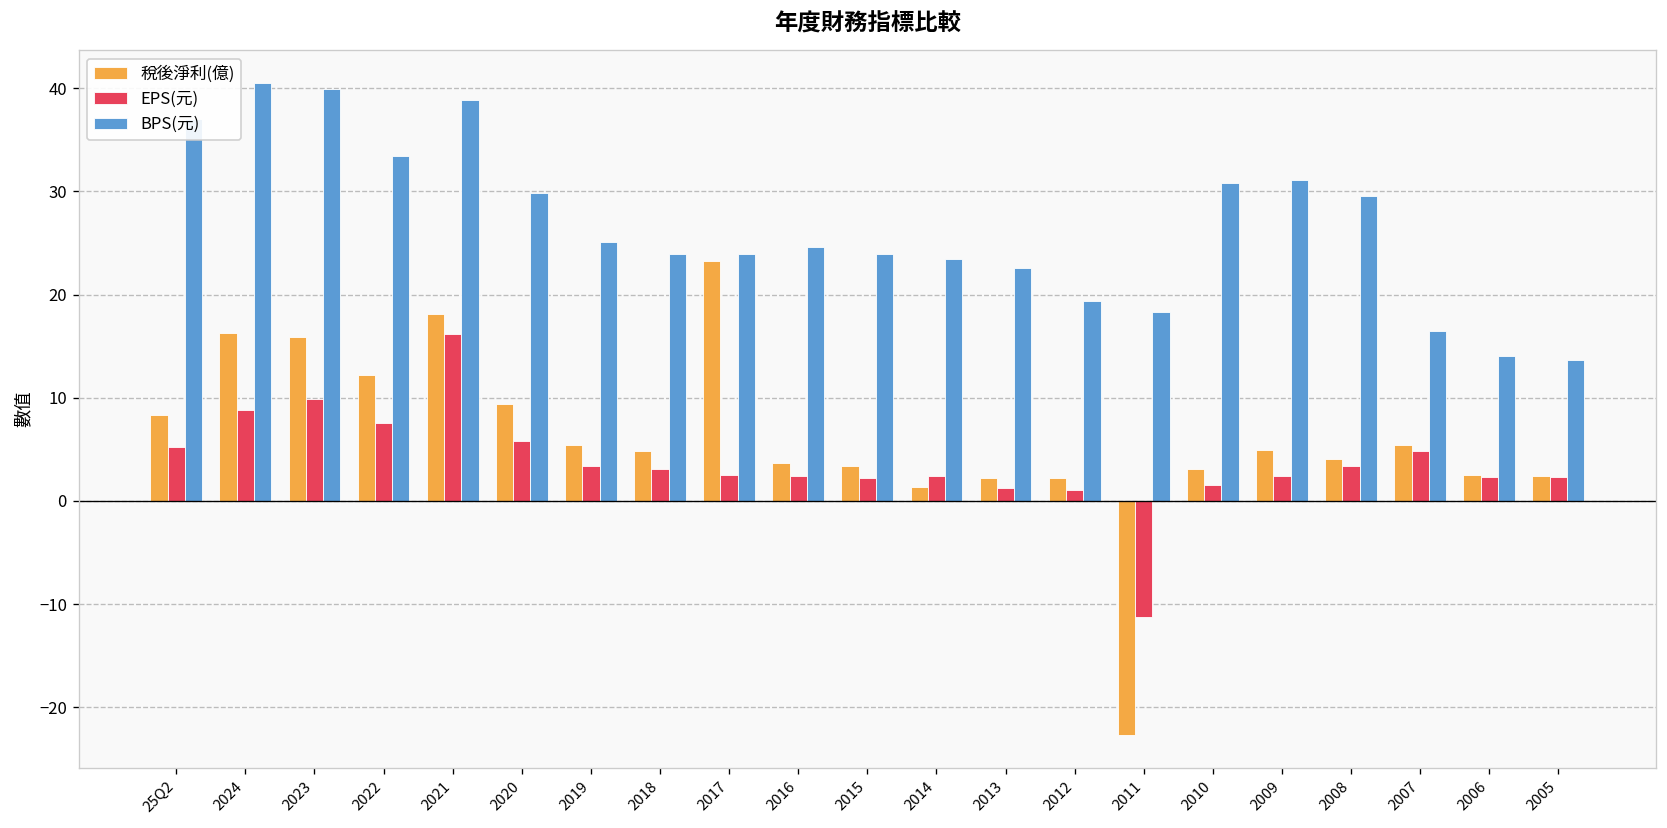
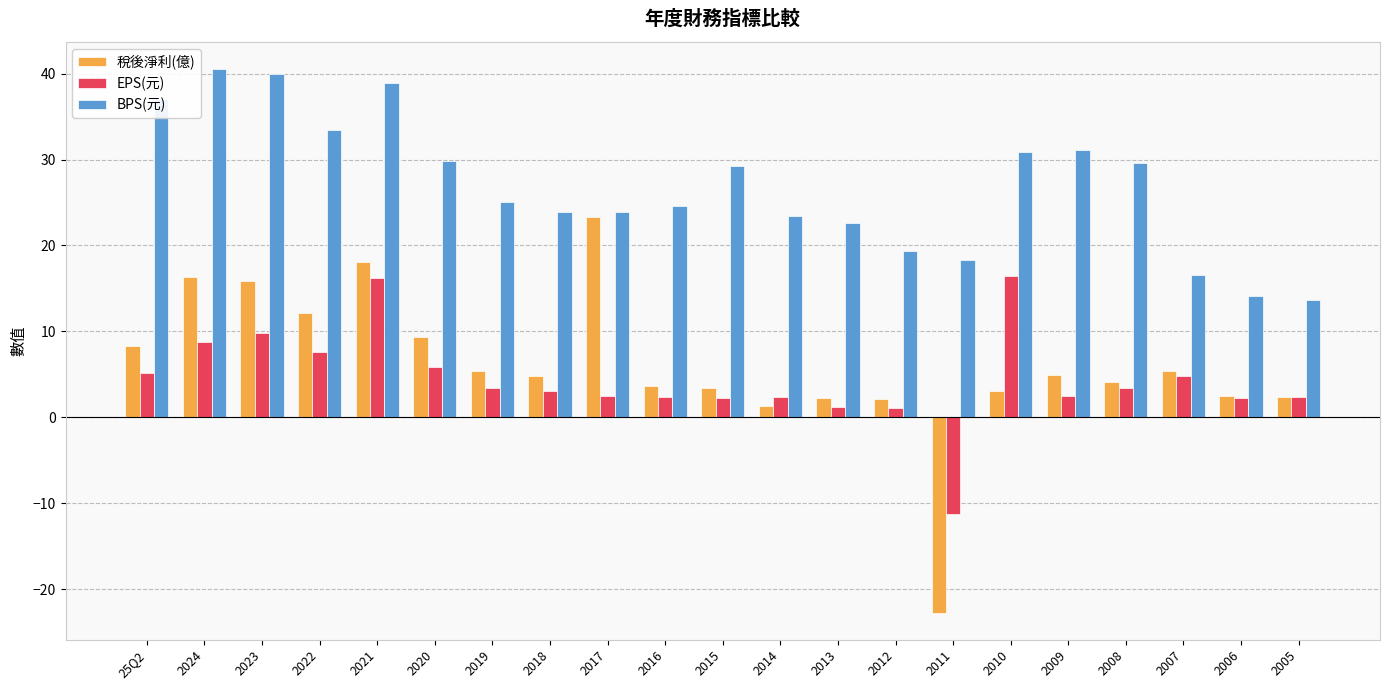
  {
    "稅後淨利(億)": {
      "25Q2": 8,
      "2024": 16,
      "2023": 16,
      "2022": 12,
      "2021": 18,
      "2020": 9,
      "2019": 5,
      "2018": 5,
      "2017": 23,
      "2016": 4,
      "2015": 3,
      "2014": 1,
      "2013": 2,
      "2012": 2,
      "2011": -23,
      "2010": 3,
      "2009": 5,
      "2008": 4,
      "2007": 5,
      "2006": 3,
      "2005": 2
    },
    "EPS(元)": {
      "25Q2": 5,
      "2024": 9,
      "2023": 10,
      "2022": 8,
      "2021": 16,
      "2020": 6,
      "2019": 3,
      "2018": 3,
      "2017": 2,
      "2016": 2,
      "2015": 2,
      "2014": 2,
      "2013": 1,
      "2012": 1,
      "2011": -11,
-     "2010": 2,
+     "2010": 16,
      "2009": 2,
      "2008": 3,
      "2007": 5,
      "2006": 2,
      "2005": 2
    },
    "BPS(元)": {
      "2024": 41,
      "2023": 40,
      "2022": 33,
      "2021": 39,
      "2020": 30,
      "2019": 25,
      "2018": 24,
      "2017": 24,
      "2016": 25,
-     "2015": 24,
+     "2015": 29,
      "2014": 23,
      "2013": 23,
      "2012": 19,
      "2011": 18,
      "2010": 31,
      "2009": 31,
      "2008": 30,
      "2007": 17,
      "2006": 14,
      "2005": 14
    }
  }
